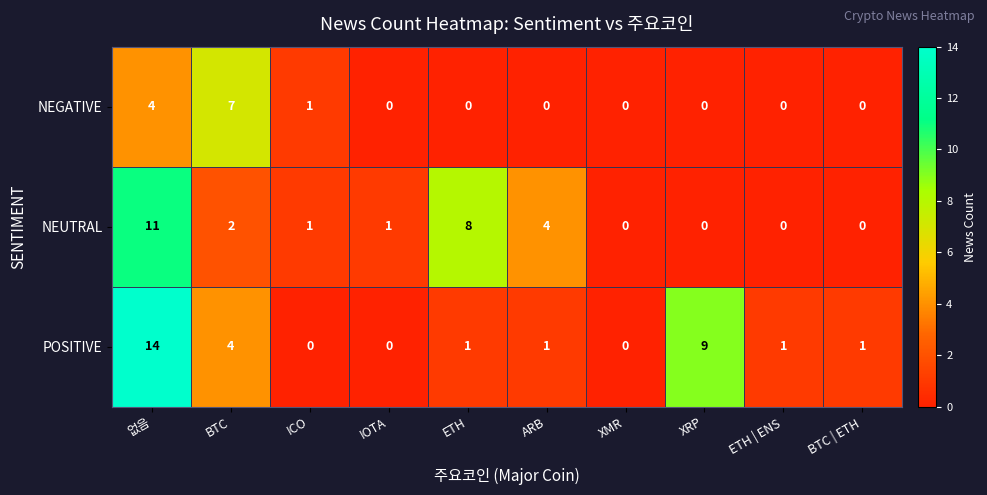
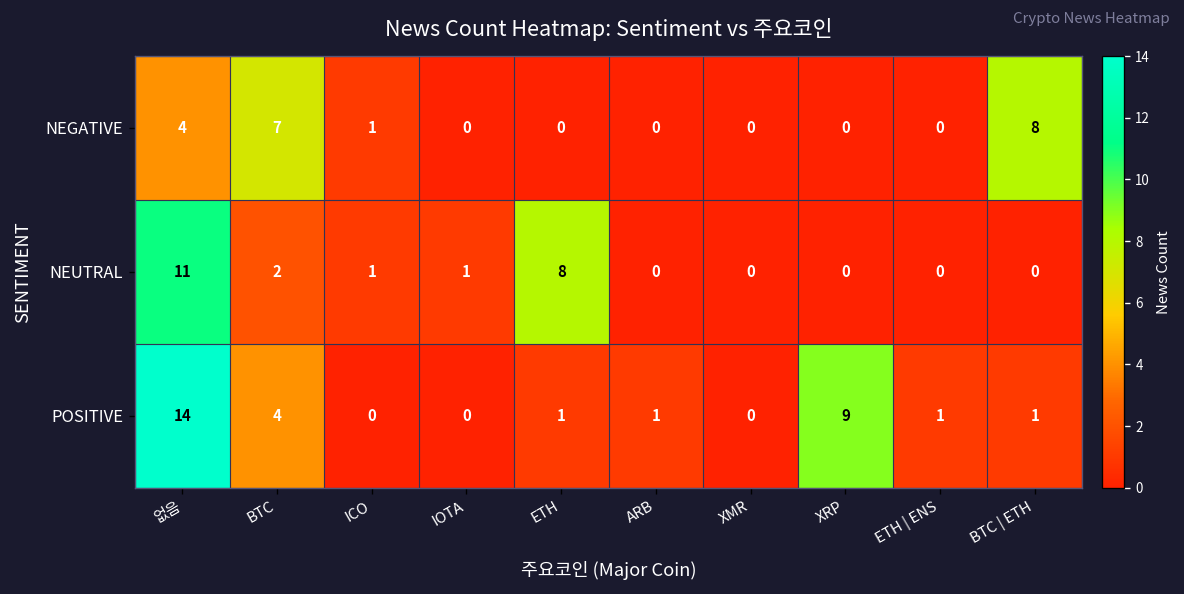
  {
    "NEGATIVE": {
      "없음": 4,
      "BTC": 7,
      "ICO": 1,
      "IOTA": 0,
      "ETH": 0,
      "ARB": 0,
      "XMR": 0,
      "XRP": 0,
      "ETH | ENS": 0,
-     "BTC | ETH": 0
+     "BTC | ETH": 8
    },
    "NEUTRAL": {
      "없음": 11,
      "BTC": 2,
      "ICO": 1,
      "IOTA": 1,
      "ETH": 8,
-     "ARB": 4,
+     "ARB": 0,
      "XMR": 0,
      "XRP": 0,
      "ETH | ENS": 0,
      "BTC | ETH": 0
    },
    "POSITIVE": {
      "없음": 14,
      "BTC": 4,
      "ICO": 0,
      "IOTA": 0,
      "ETH": 1,
      "ARB": 1,
      "XMR": 0,
      "XRP": 9,
      "ETH | ENS": 1,
      "BTC | ETH": 1
    }
  }
